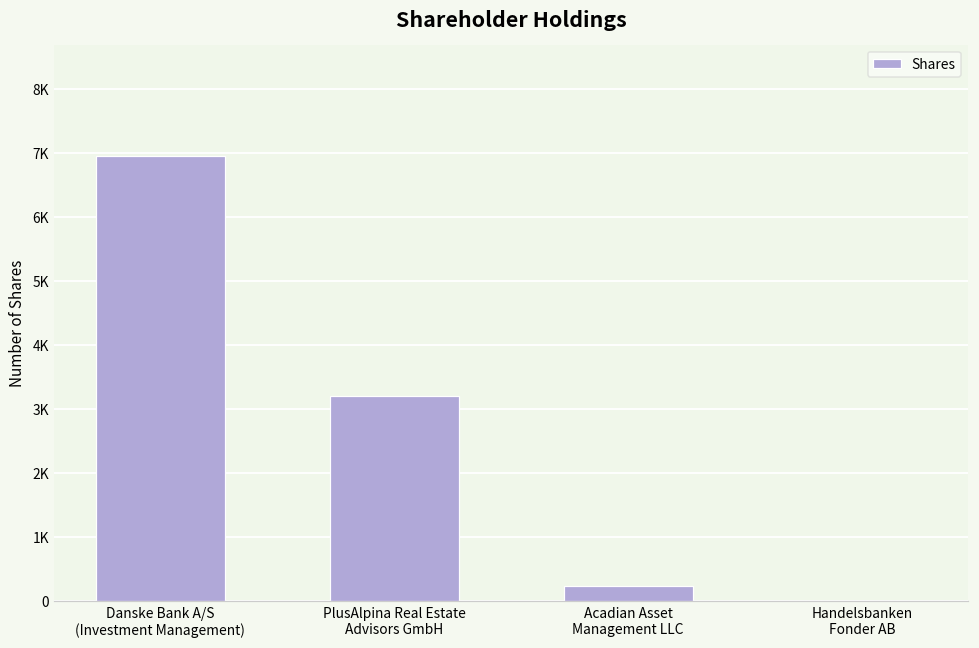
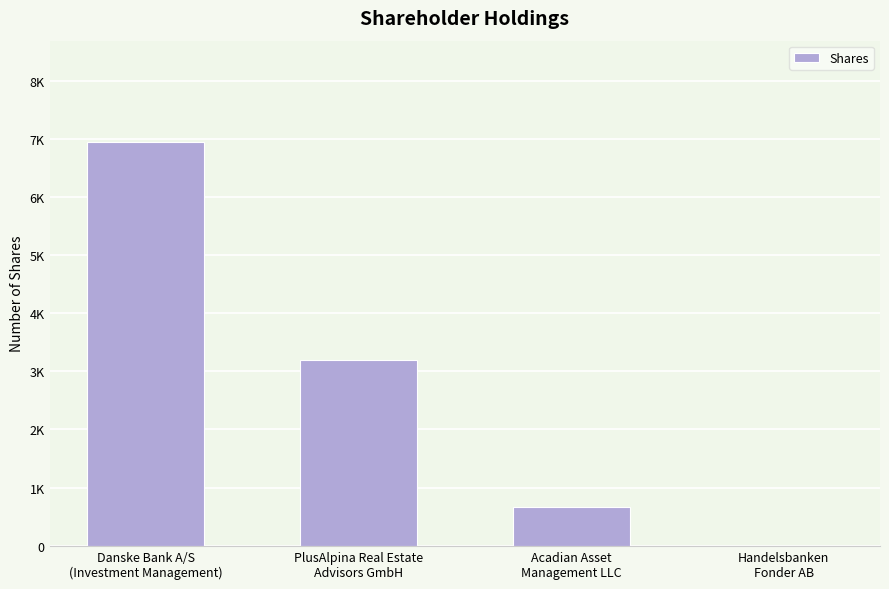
  {
    "Danske Bank A/S (Investment Management)": 6900,
    "PlusAlpina Real Estate Advisors GmbH": 3200,
-   "Acadian Asset Management LLC": 200,
+   "Acadian Asset Management LLC": 700,
    "Handelsbanken Fonder AB": 0
  }
